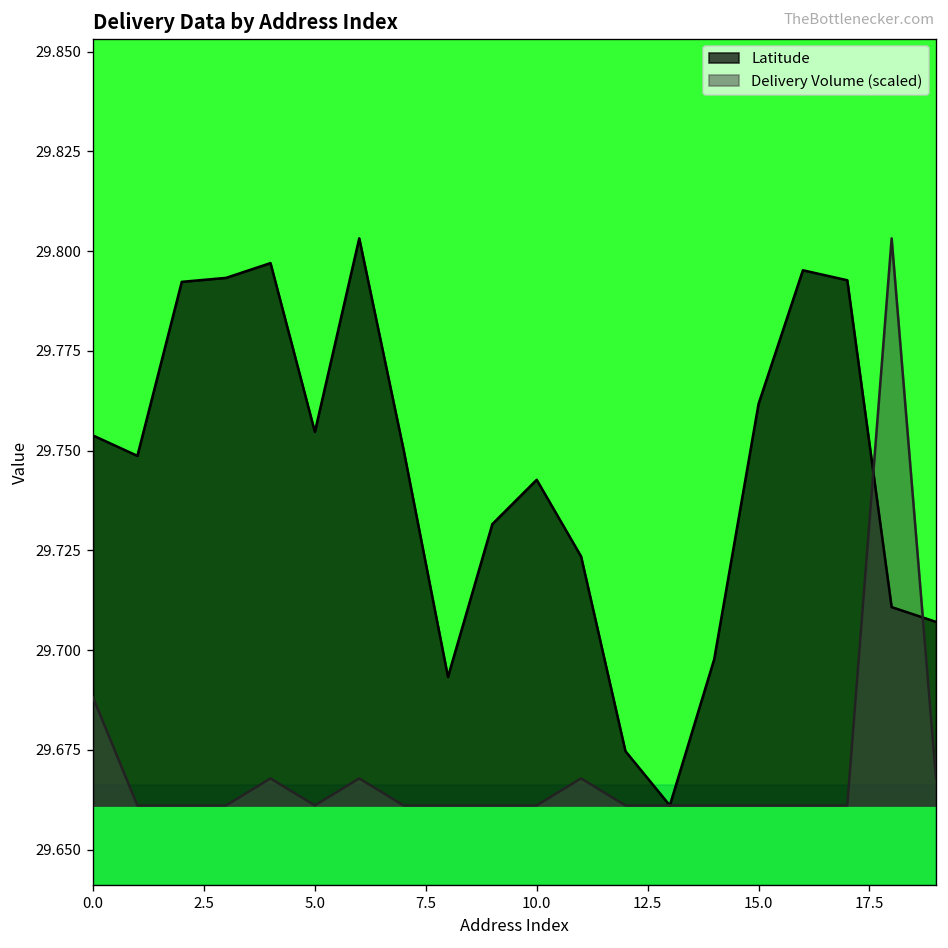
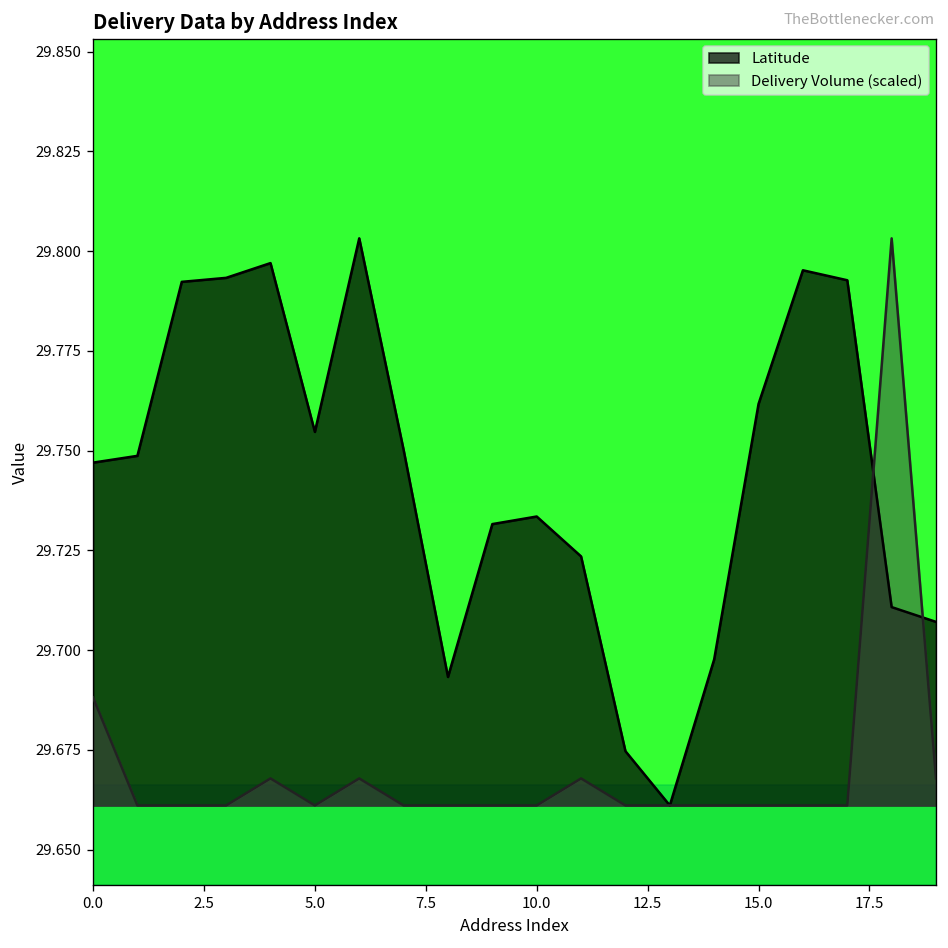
  {
    "Latitude": {
-     "0.0": 29.754,
+     "0.0": 29.747,
      "5.0": 29.755,
-     "10.0": 29.743,
+     "10.0": 29.734,
      "15.0": 29.762
    },
    "Delivery Volume (scaled)": {
      "0.0": 29.688
    }
  }
